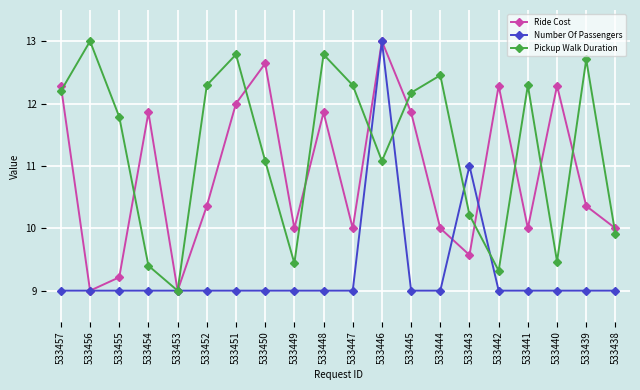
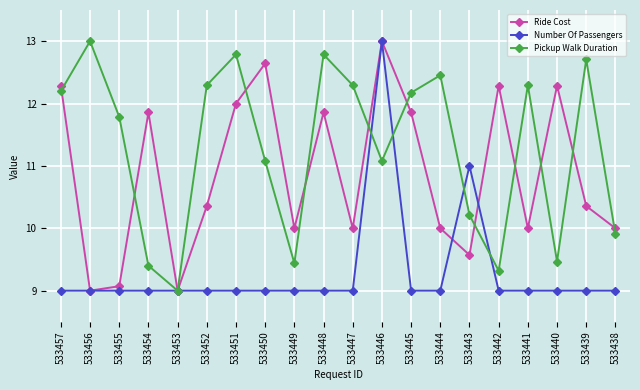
  {
    "Ride Cost": {
      "533457": 12.3,
-     "533455": 9.2,
+     "533455": 9.1,
      "533454": 11.9,
      "533452": 10.4,
      "533451": 12.0,
      "533450": 12.6,
      "533449": 10.0,
      "533448": 11.9,
      "533447": 10.0,
      "533445": 11.9,
      "533444": 10.0,
      "533443": 9.6,
      "533442": 12.3,
      "533441": 10.0,
      "533440": 12.3,
      "533439": 10.4,
      "533438": 10.0
    },
    "Number Of Passengers": {
      "533457": 9.0,
      "533455": 9.0,
      "533454": 9.0,
      "533452": 9.0,
      "533451": 9.0,
      "533450": 9.0,
      "533449": 9.0,
      "533448": 9.0,
      "533447": 9.0,
      "533445": 9.0,
      "533444": 9.0,
      "533443": 11.0,
      "533442": 9.0,
      "533441": 9.0,
      "533440": 9.0,
      "533439": 9.0,
      "533438": 9.0
    },
    "Pickup Walk Duration": {
      "533457": 12.2,
      "533456": 13.0,
      "533455": 11.8,
      "533454": 9.4,
      "533452": 12.3,
      "533451": 12.8,
      "533450": 11.1,
      "533449": 9.4,
      "533448": 12.8,
      "533447": 12.3,
      "533446": 11.1,
      "533445": 12.2,
      "533444": 12.5,
      "533443": 10.2,
      "533442": 9.3,
      "533441": 12.3,
      "533440": 9.5,
      "533439": 12.7,
      "533438": 9.9
    }
  }
